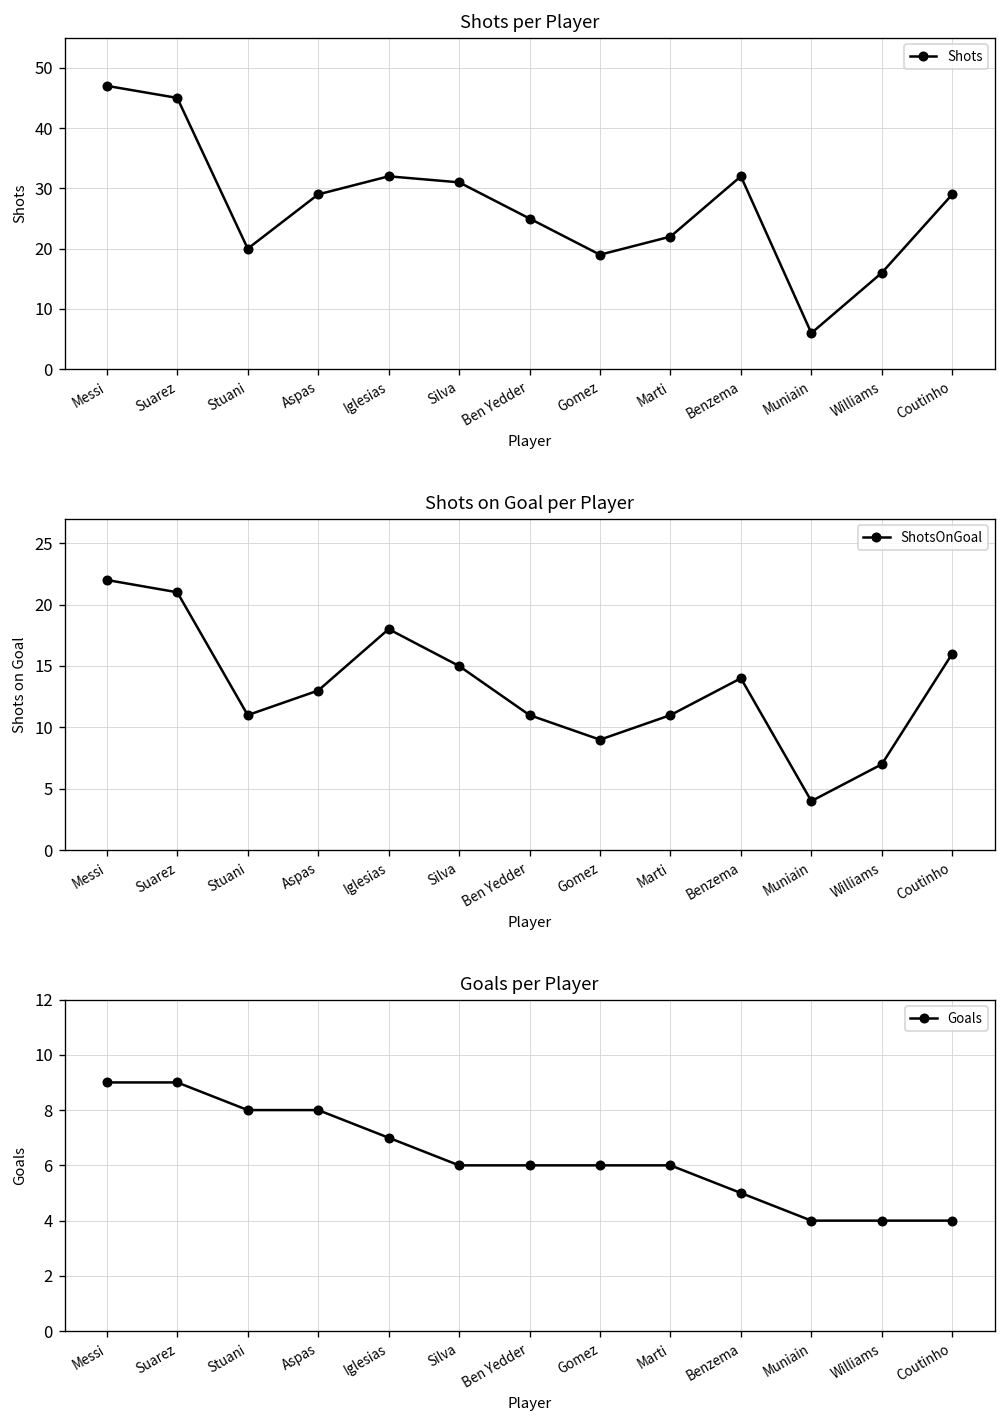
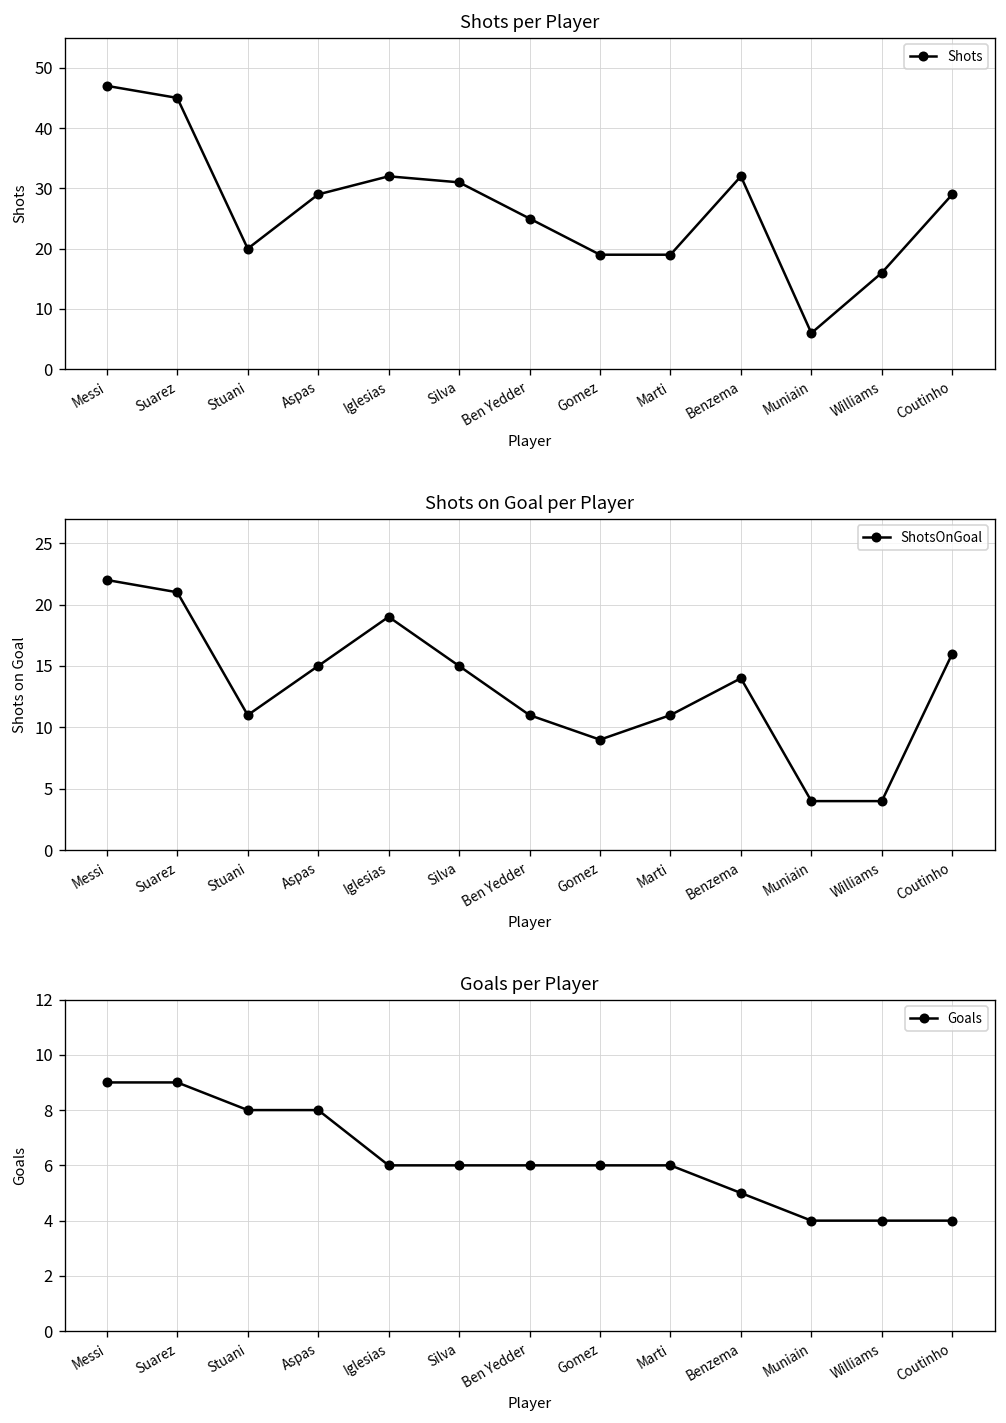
  {
    "Shots per Player": {
      "Messi": 47,
      "Suarez": 45,
      "Stuani": 20,
      "Aspas": 29,
      "Iglesias": 32,
      "Silva": 31,
      "Ben Yedder": 25,
      "Gomez": 19,
-     "Marti": 22,
+     "Marti": 19,
      "Benzema": 32,
      "Muniain": 6,
      "Williams": 16,
      "Coutinho": 29
    },
    "Shots on Goal per Player": {
      "Messi": 22,
      "Suarez": 21,
      "Stuani": 11,
-     "Aspas": 13,
-     "Iglesias": 18,
+     "Aspas": 15,
+     "Iglesias": 19,
      "Silva": 15,
      "Ben Yedder": 11,
      "Gomez": 9,
      "Marti": 11,
      "Benzema": 14,
      "Muniain": 4,
-     "Williams": 7,
+     "Williams": 4,
      "Coutinho": 16
    },
    "Goals per Player": {
      "Messi": 9,
      "Suarez": 9,
      "Stuani": 8,
      "Aspas": 8,
-     "Iglesias": 7,
+     "Iglesias": 6,
      "Silva": 6,
      "Ben Yedder": 6,
      "Gomez": 6,
      "Marti": 6,
      "Benzema": 5,
      "Muniain": 4,
      "Williams": 4,
      "Coutinho": 4
    }
  }
